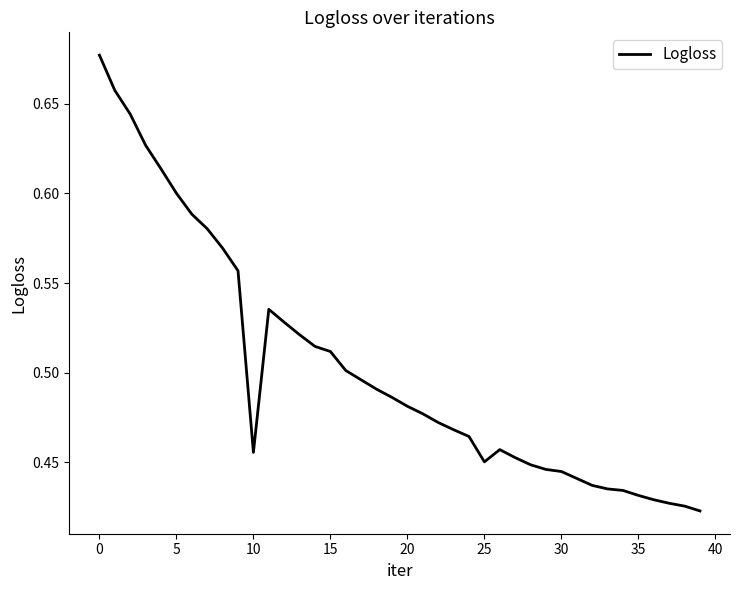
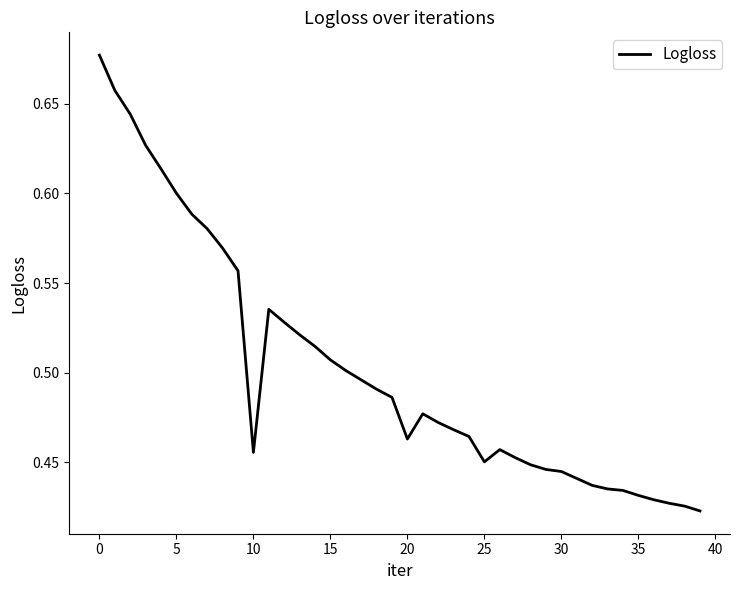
  {
    "0": 0.677,
    "5": 0.600,
    "10": 0.456,
-   "15": 0.512,
-   "20": 0.481,
+   "15": 0.507,
+   "20": 0.463,
    "25": 0.450,
    "30": 0.445,
    "35": 0.432
  }
